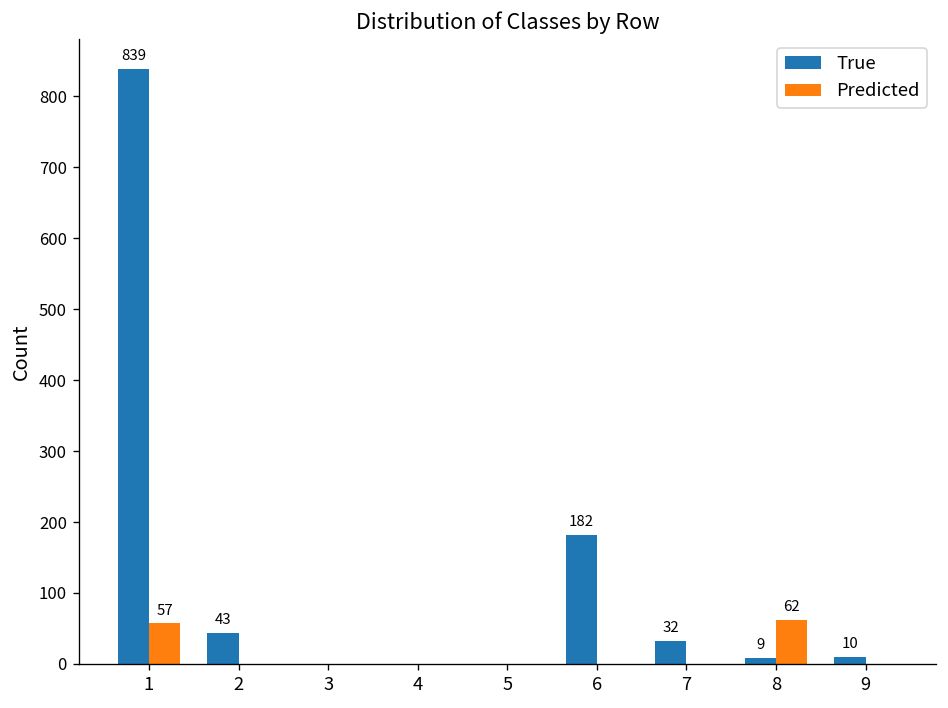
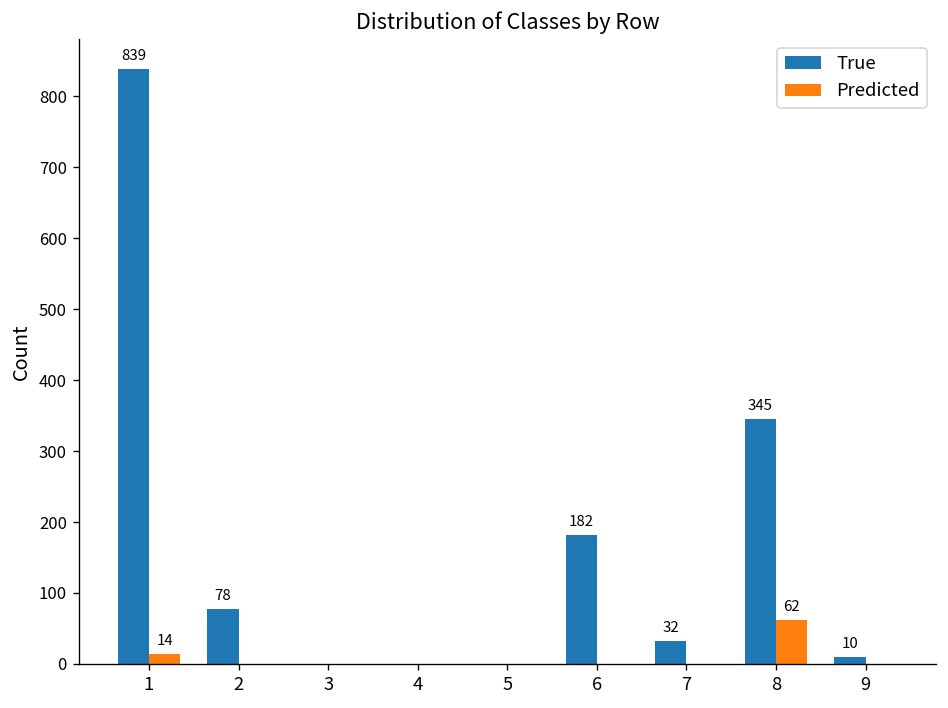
  {
    "True": {
      "1": 839,
-     "2": 43,
+     "2": 78,
      "6": 182,
      "7": 32,
-     "8": 9,
+     "8": 345,
      "9": 10
    },
    "Predicted": {
-     "1": 57,
+     "1": 14,
      "8": 62
    }
  }
